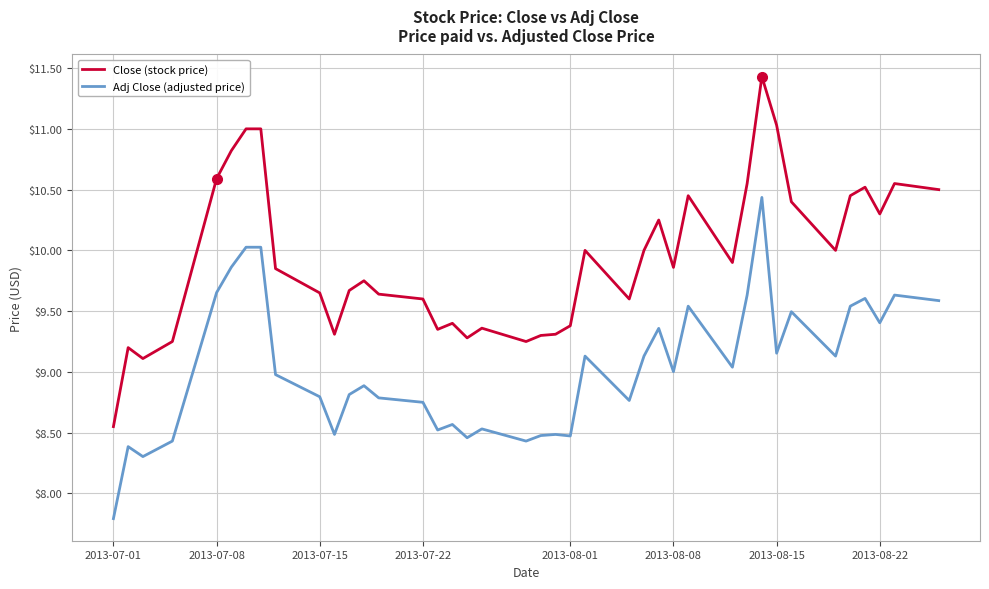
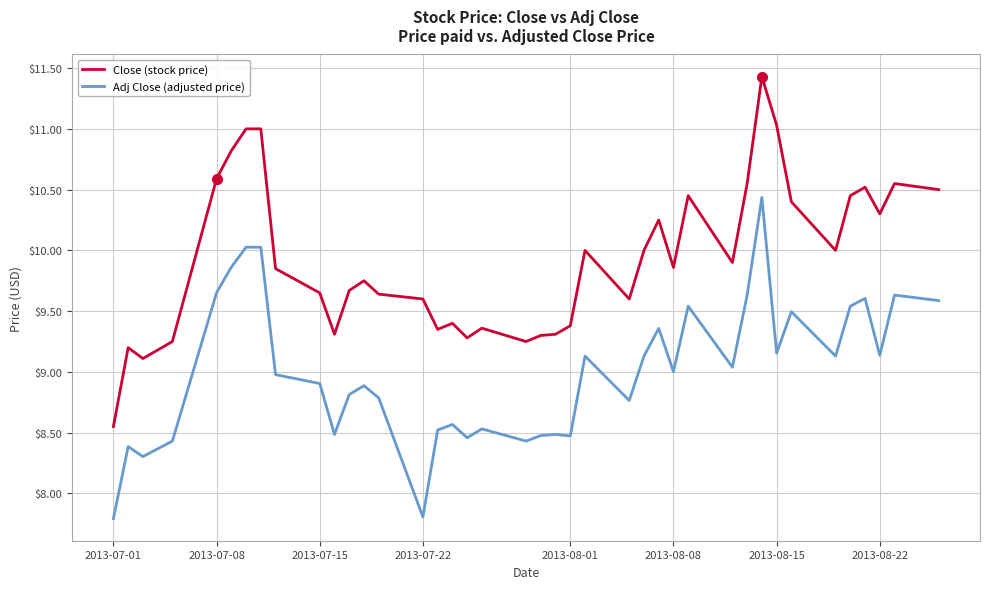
  {
    "Adj Close (adjusted price)": {
      "2013-07-01": "$7.79",
      "2013-07-08": "$9.65",
-     "2013-07-15": "$8.80",
-     "2013-07-22": "$8.75",
+     "2013-07-15": "$8.90",
+     "2013-07-22": "$7.81",
      "2013-08-01": "$8.47",
      "2013-08-08": "$9.00",
      "2013-08-15": "$9.15",
-     "2013-08-22": "$9.40"
+     "2013-08-22": "$9.14"
    }
  }
